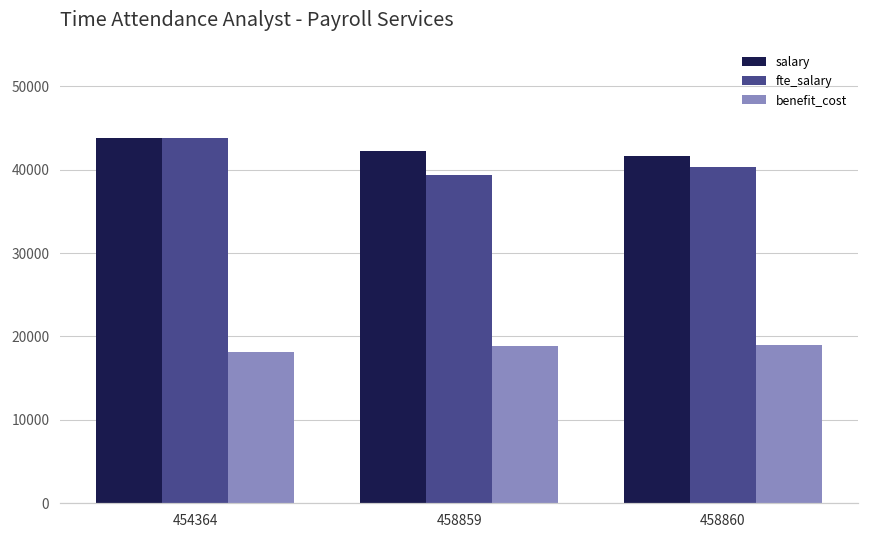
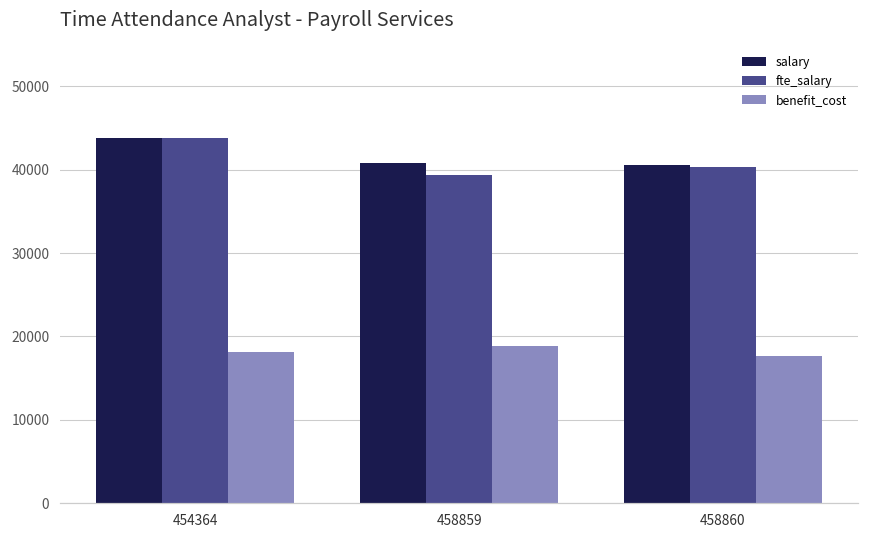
  {
    "salary": {
      "454364": 44000,
-     "458859": 42000,
-     "458860": 42000
+     "458859": 41000,
+     "458860": 41000
    },
    "fte_salary": {
      "454364": 44000,
      "458859": 39000,
      "458860": 40000
    },
    "benefit_cost": {
      "454364": 18000,
      "458859": 19000,
-     "458860": 19000
+     "458860": 18000
    }
  }
